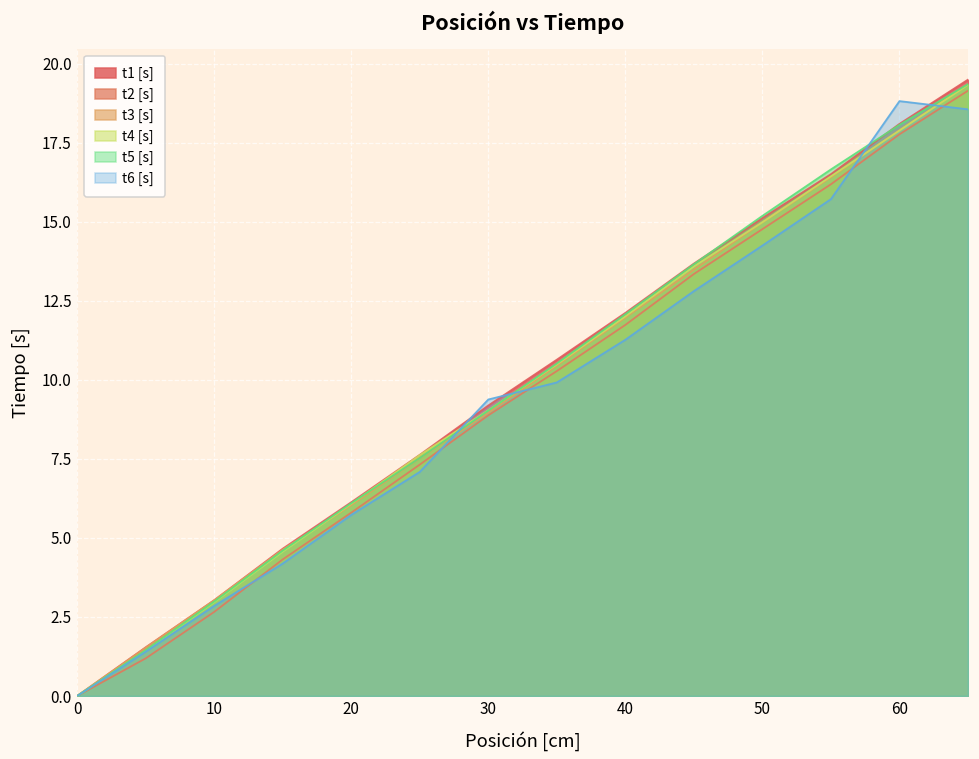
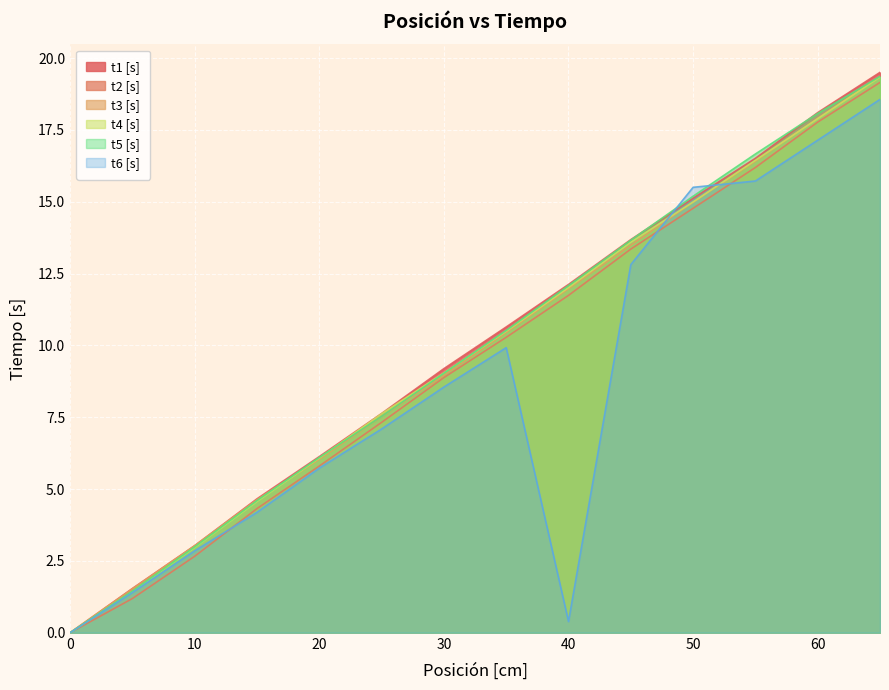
  {
    "t6 [s]": {
      "10": 2.9,
-     "30": 9.4,
-     "40": 11.3,
-     "50": 14.3,
-     "60": 18.8
+     "30": 8.6,
+     "40": 0.4,
+     "50": 15.5,
+     "60": 17.1
    }
  }
